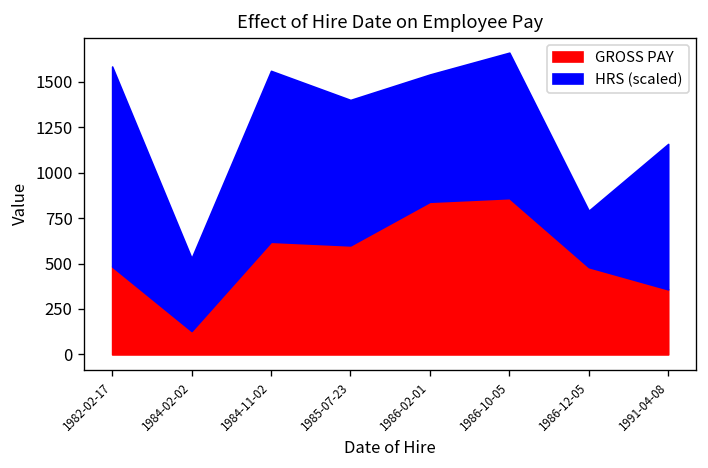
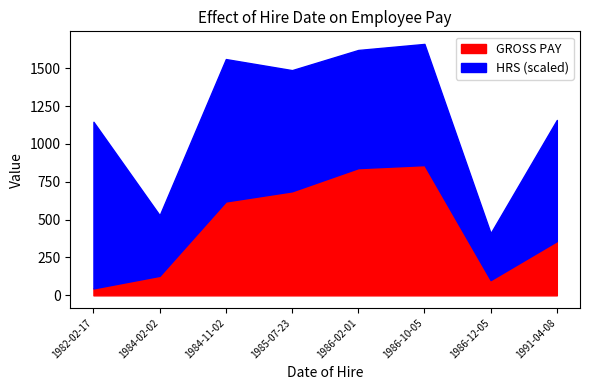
  {
    "GROSS PAY": {
-     "1982-02-17": 480,
-     "1985-07-23": 600,
-     "1986-12-05": 480
+     "1982-02-17": 50,
+     "1985-07-23": 690,
+     "1986-12-05": 100
    },
    "HRS (scaled)": {
      "1982-02-17": 1100,
      "1984-02-02": 400,
      "1984-11-02": 940,
      "1985-07-23": 800,
-     "1986-02-01": 700,
+     "1986-02-01": 780,
      "1986-10-05": 800,
      "1986-12-05": 310,
      "1991-04-08": 800
    }
  }
